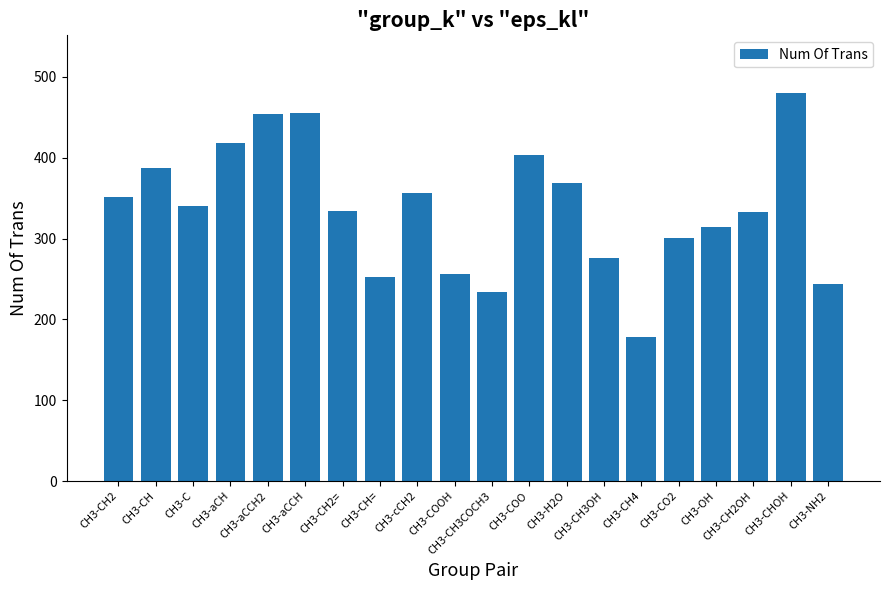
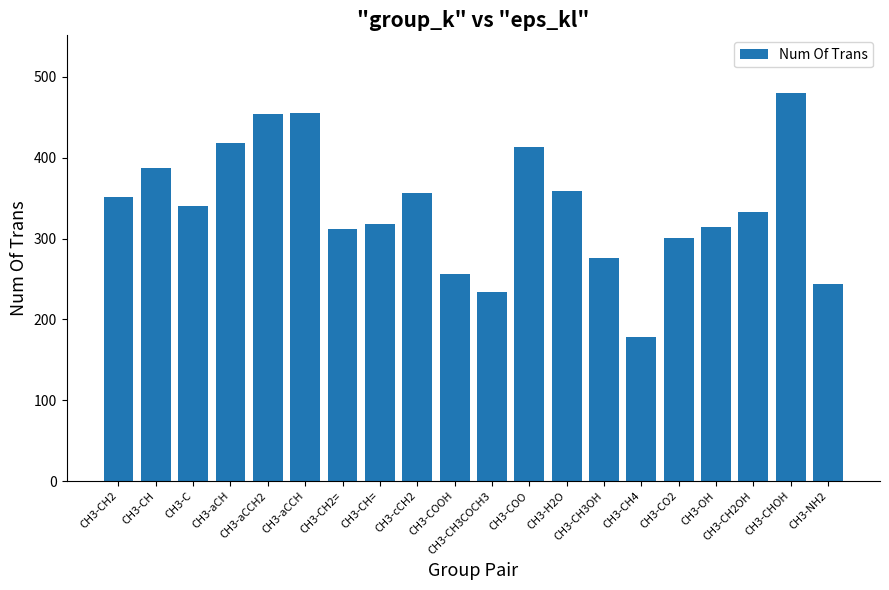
  {
    "CH3-CH2": 350,
    "CH3-CH": 390,
    "CH3-C": 340,
    "CH3-aCH": 420,
    "CH3-aCCH2": 450,
    "CH3-aCCH": 460,
-   "CH3-CH2=": 330,
-   "CH3-CH=": 250,
+   "CH3-CH2=": 310,
+   "CH3-CH=": 320,
    "CH3-cCH2": 360,
    "CH3-COOH": 260,
    "CH3-CH3COCH3": 230,
-   "CH3-COO": 400,
-   "CH3-H2O": 370,
+   "CH3-COO": 410,
+   "CH3-H2O": 360,
    "CH3-CH3OH": 280,
    "CH3-CH4": 180,
    "CH3-CO2": 300,
    "CH3-OH": 310,
    "CH3-CH2OH": 330,
    "CH3-CHOH": 480,
    "CH3-NH2": 240
  }
